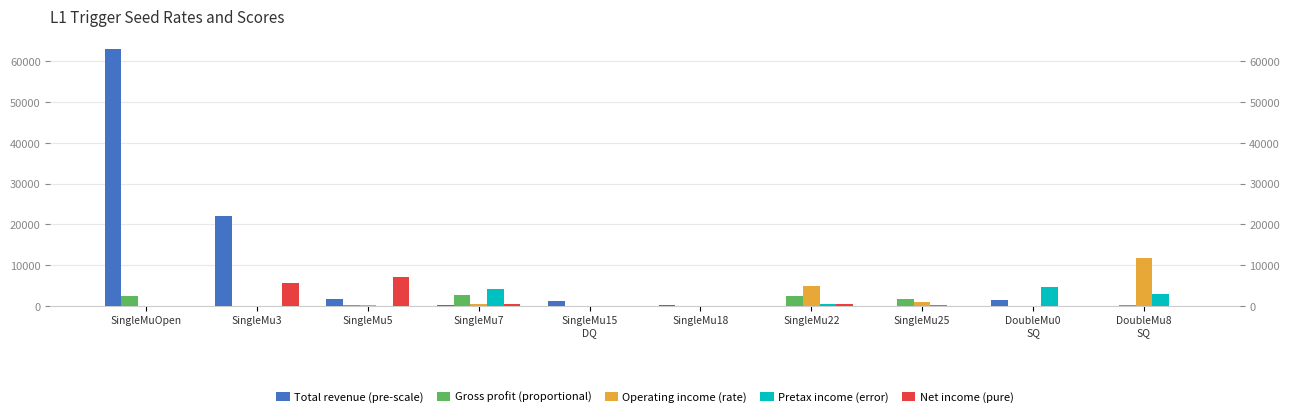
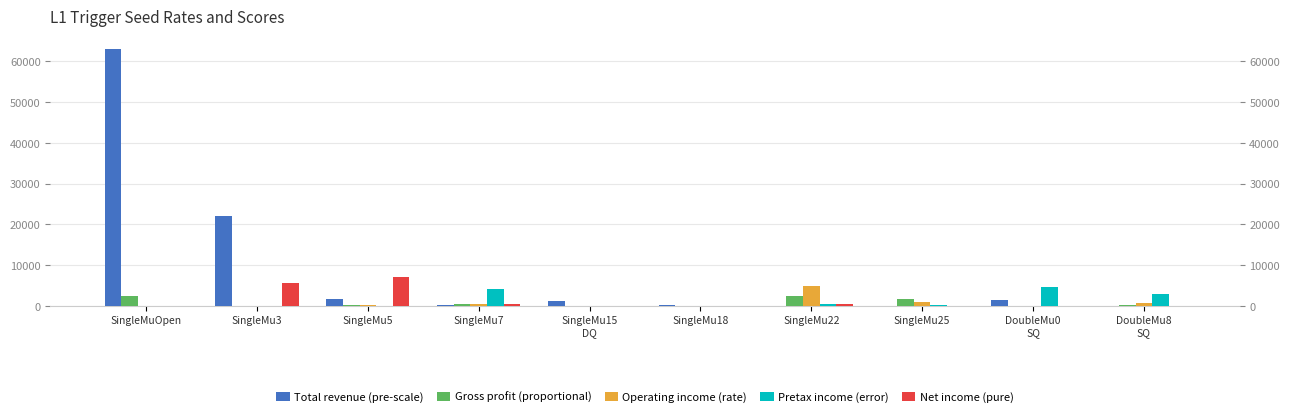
  {
    "Total revenue (pre-scale)": {
      "SingleMuOpen": 63000,
      "SingleMu3": 22000,
      "SingleMu5": 2000,
      "SingleMu15 DQ": 1000,
      "DoubleMu0 SQ": 2000
    },
    "Gross profit (proportional)": {
      "SingleMuOpen": 2000,
-     "SingleMu7": 3000,
+     "SingleMu7": 0,
      "SingleMu15 DQ": 0,
      "SingleMu22": 2000,
      "SingleMu25": 2000,
      "DoubleMu0 SQ": 0
    },
    "Operating income (rate)": {
      "SingleMu15 DQ": 0,
      "SingleMu22": 5000,
      "SingleMu25": 1000,
      "DoubleMu0 SQ": 0,
-     "DoubleMu8 SQ": 12000
+     "DoubleMu8 SQ": 1000
    },
    "Pretax income (error)": {
      "SingleMu7": 4000,
      "SingleMu15 DQ": 0,
      "DoubleMu0 SQ": 5000,
      "DoubleMu8 SQ": 3000
    },
    "Net income (pure)": {
      "SingleMu3": 6000,
      "SingleMu5": 7000,
      "SingleMu15 DQ": 0,
      "SingleMu18": 0,
      "SingleMu25": 0,
      "DoubleMu0 SQ": 0,
      "DoubleMu8 SQ": 0
    }
  }
